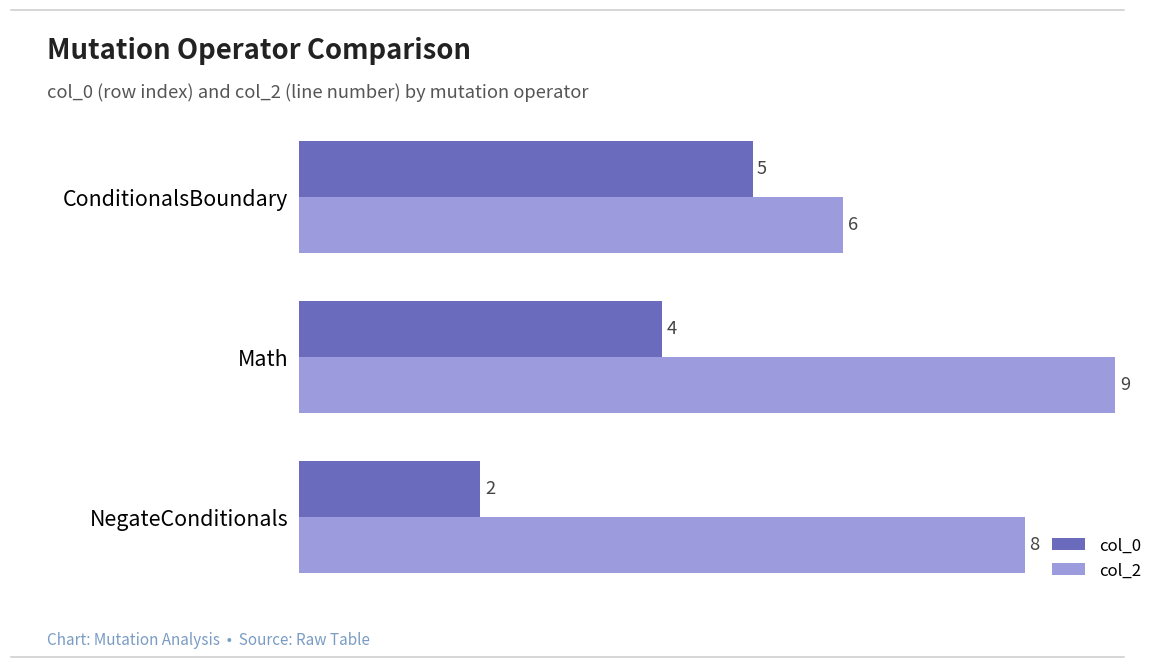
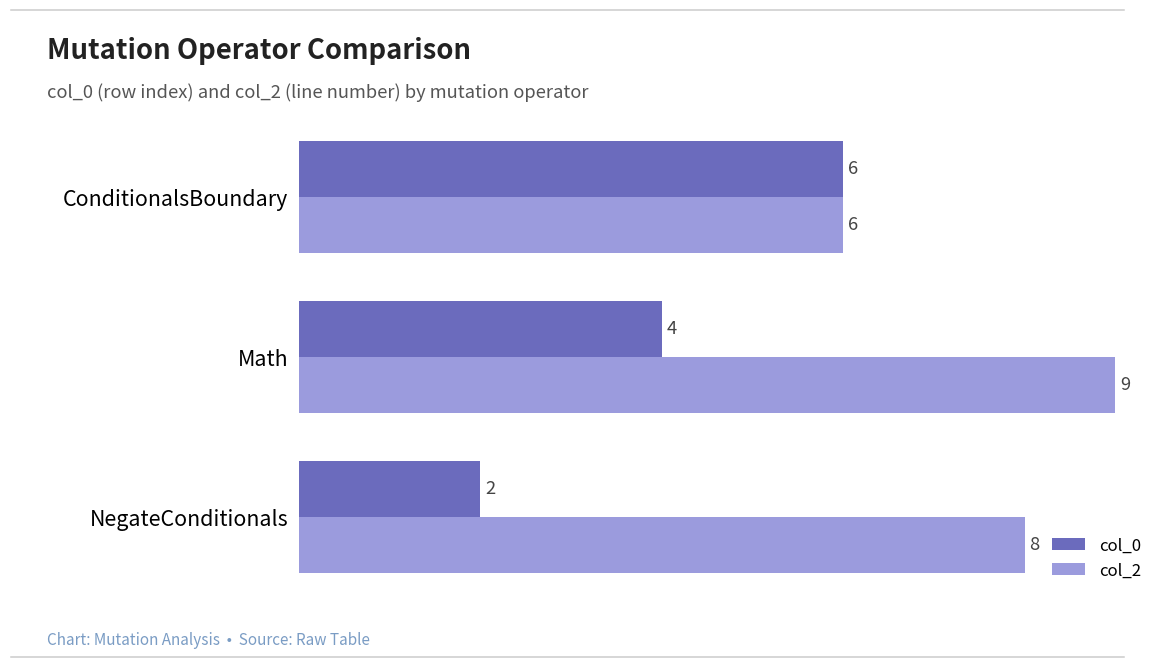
  {
    "col_0": {
-     "ConditionalsBoundary": 5,
+     "ConditionalsBoundary": 6,
      "Math": 4,
      "NegateConditionals": 2
    },
    "col_2": {
      "ConditionalsBoundary": 6,
      "Math": 9,
      "NegateConditionals": 8
    }
  }
